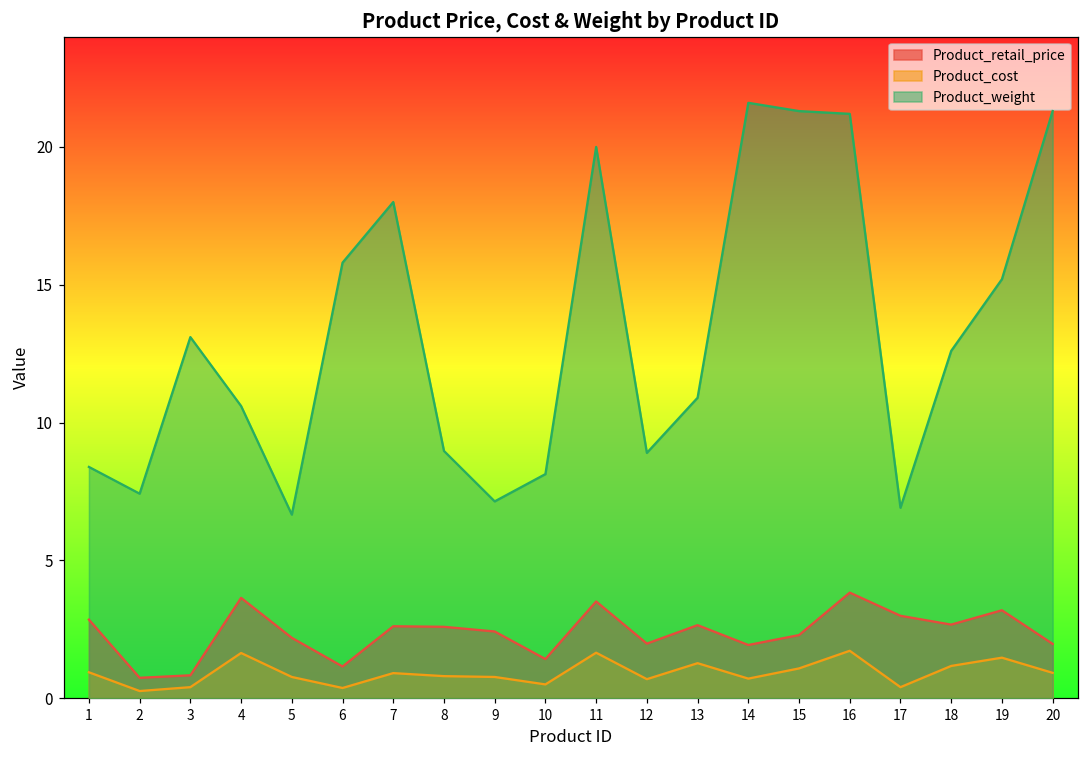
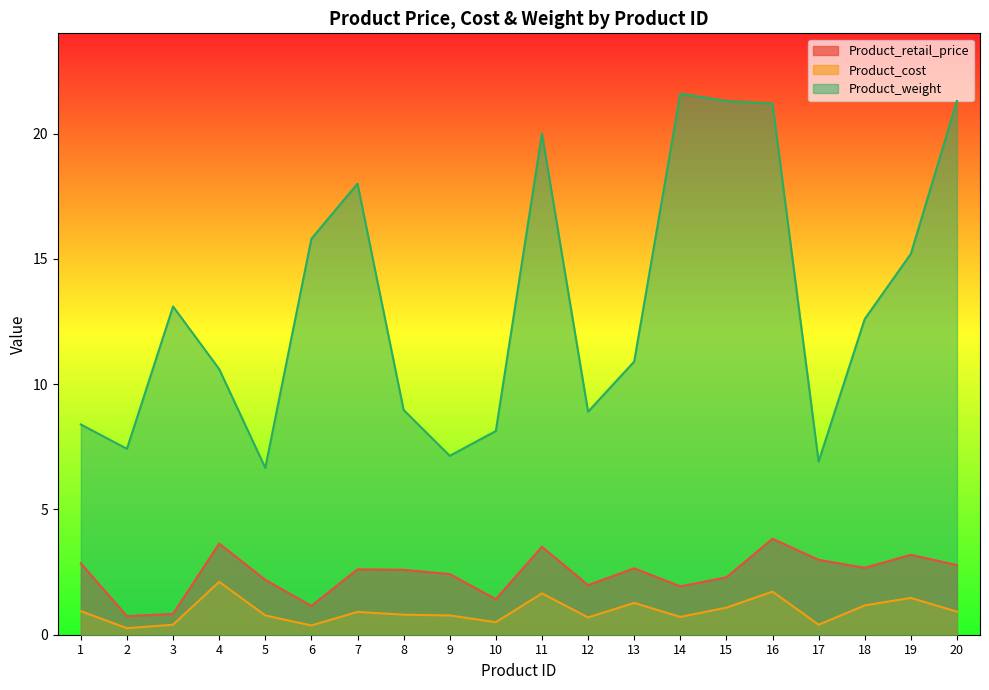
  {
    "Product_retail_price": {
      "1": 2.9,
      "2": 0.7,
      "3": 0.8,
      "4": 3.6,
      "5": 2.2,
      "6": 1.2,
      "7": 2.6,
      "8": 2.6,
      "9": 2.4,
      "10": 1.4,
      "11": 3.5,
      "12": 2.0,
      "13": 2.7,
      "14": 1.9,
      "15": 2.3,
      "16": 3.8,
      "17": 3.0,
      "18": 2.7,
      "19": 3.2,
-     "20": 2.0
+     "20": 2.8
    },
    "Product_cost": {
      "1": 0.9,
      "2": 0.3,
      "3": 0.4,
-     "4": 1.6,
+     "4": 2.1,
      "5": 0.8,
      "6": 0.4,
      "7": 0.9,
      "8": 0.8,
      "9": 0.8,
      "10": 0.5,
      "11": 1.7,
      "12": 0.7,
      "13": 1.3,
      "14": 0.7,
      "15": 1.1,
      "16": 1.7,
      "17": 0.4,
      "18": 1.2,
      "19": 1.5,
      "20": 0.9
    },
    "Product_weight": {
      "1": 8.4,
      "2": 7.4,
      "3": 13.1,
      "4": 10.6,
      "5": 6.7,
      "6": 15.8,
      "7": 18.0,
      "8": 9.0,
      "9": 7.1,
      "10": 8.1,
      "11": 20.0,
      "12": 8.9,
      "13": 10.9,
      "14": 21.6,
      "15": 21.3,
      "16": 21.2,
      "17": 6.9,
      "18": 12.6,
      "19": 15.2
    }
  }
